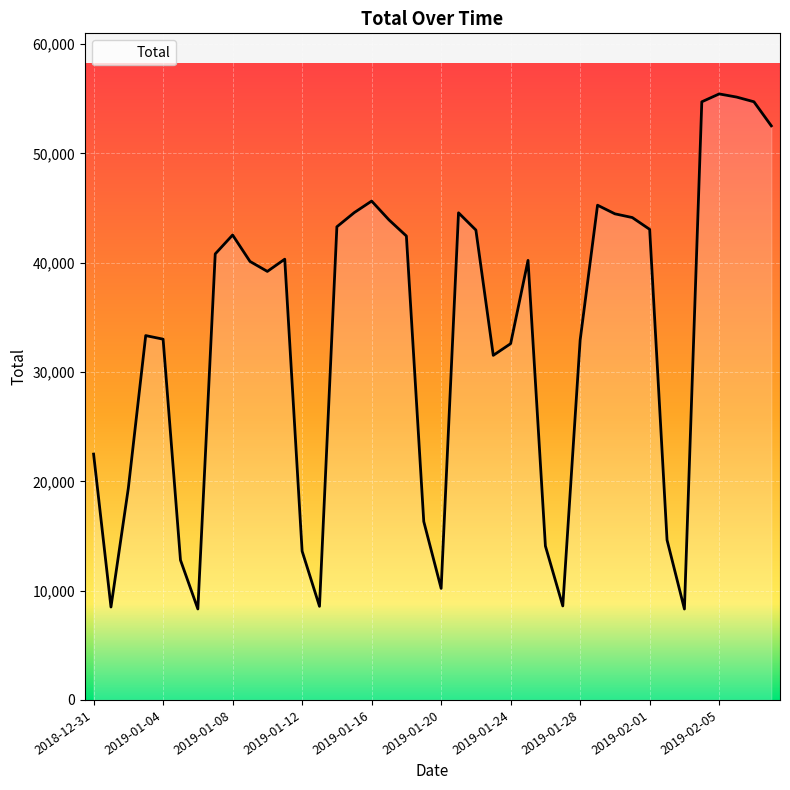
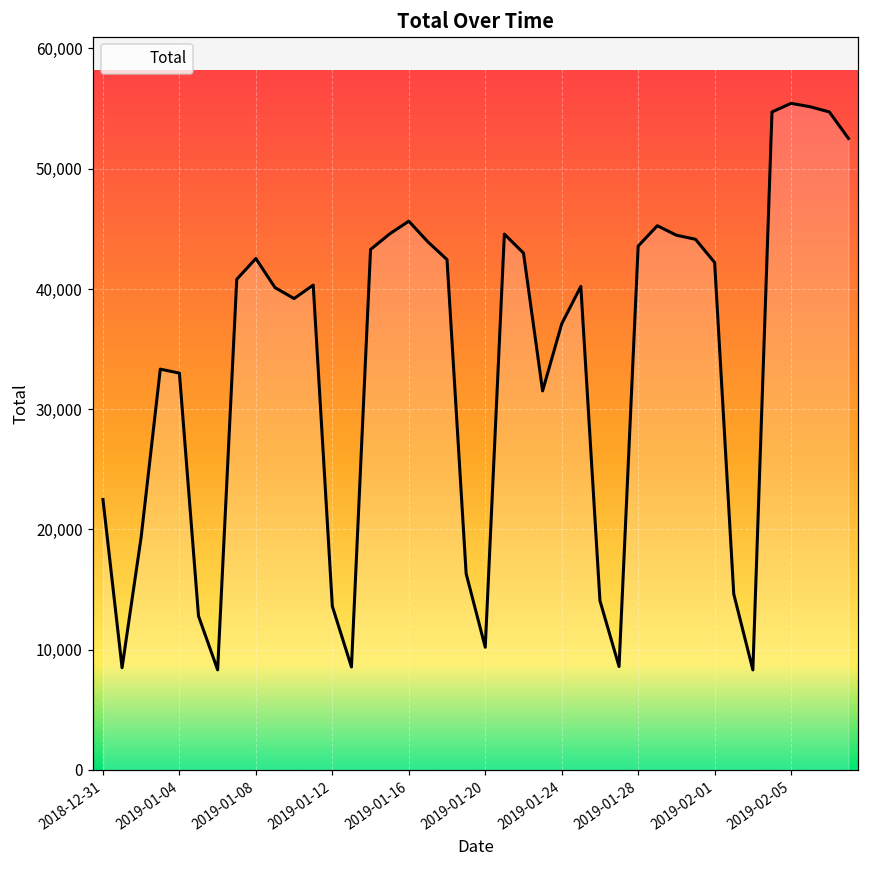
  {
    "2018-12-31": "22,500",
    "2019-01-04": "33,000",
    "2019-01-08": "42,500",
    "2019-01-12": "13,600",
    "2019-01-16": "45,600",
    "2019-01-20": "10,200",
-   "2019-01-24": "32,600",
-   "2019-01-28": "32,900",
-   "2019-02-01": "43,100",
+   "2019-01-24": "37,100",
+   "2019-01-28": "43,600",
+   "2019-02-01": "42,200",
    "2019-02-05": "55,400"
  }
